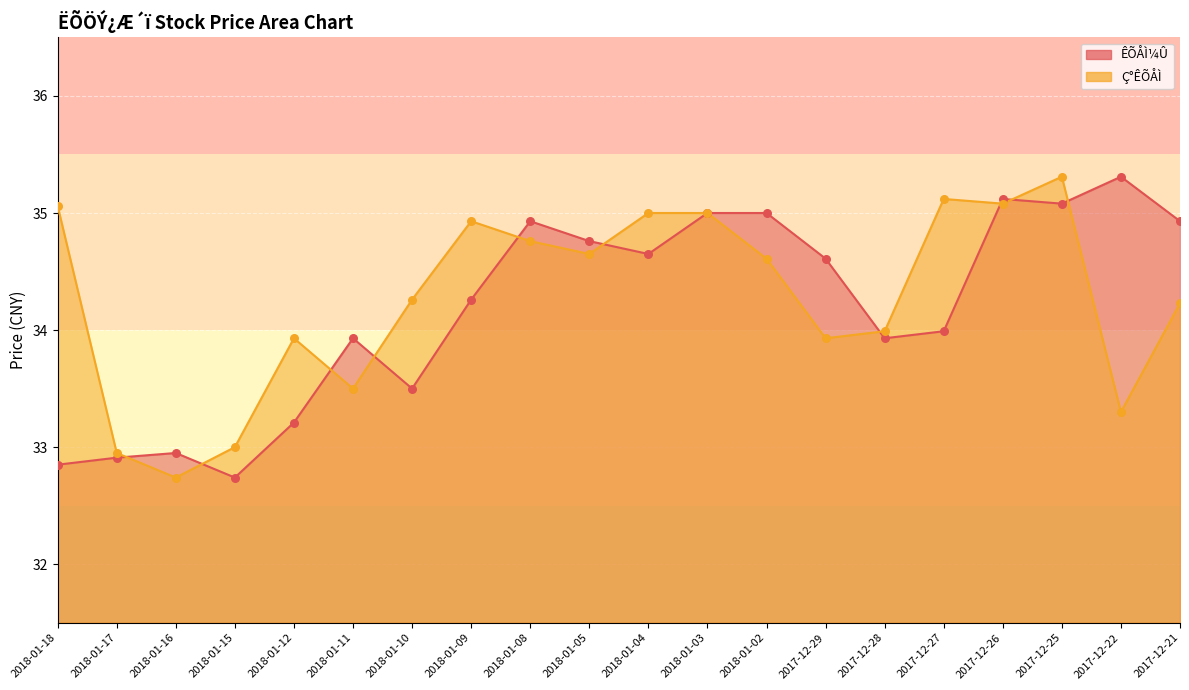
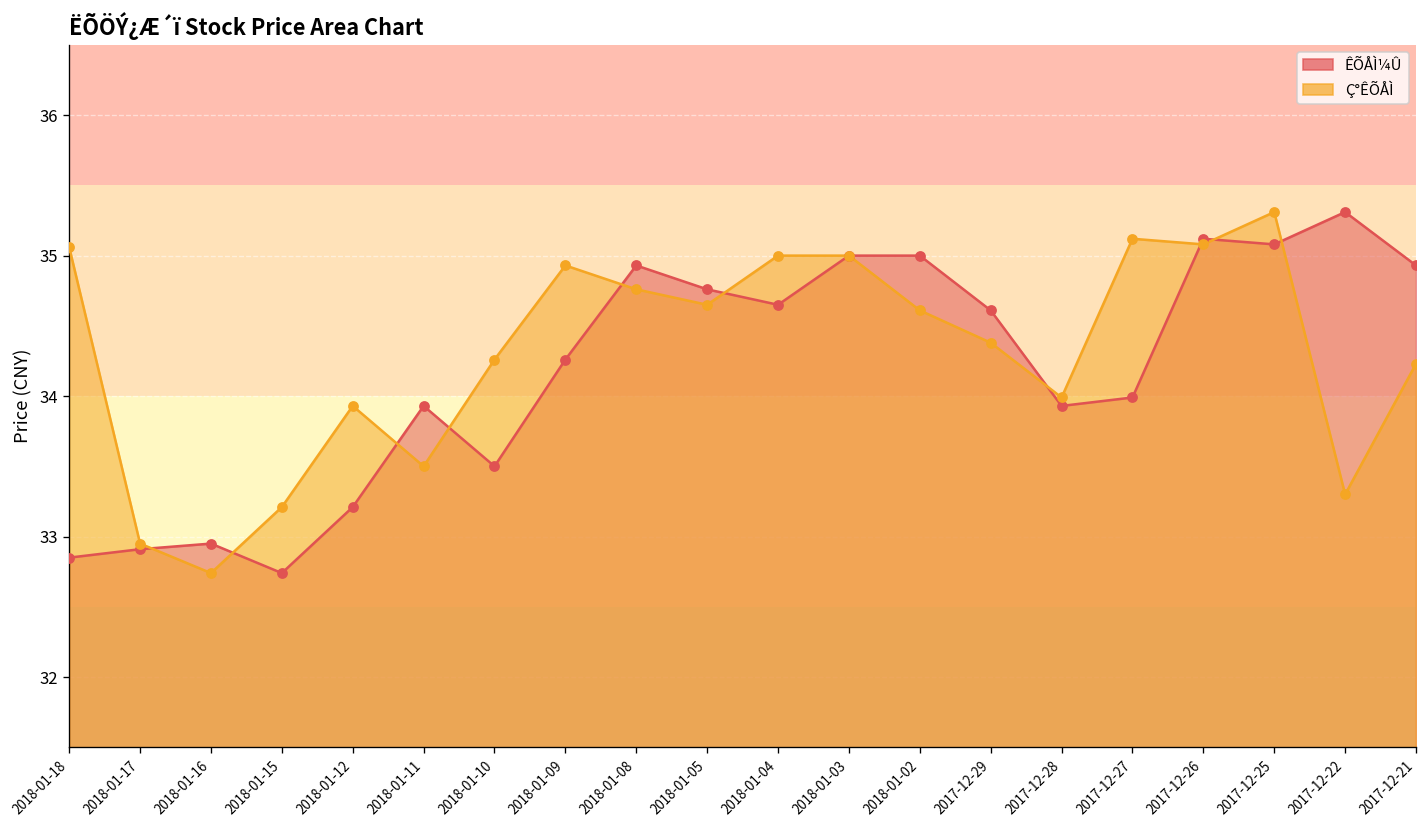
  {
    "ÊÕÅÌ¼Û": {
      "2018-01-18": 32.85,
      "2018-01-17": 32.91,
      "2018-01-16": 32.95,
      "2018-01-15": 32.74,
      "2018-01-12": 33.21,
      "2018-01-11": 33.93,
      "2018-01-10": 33.50,
      "2018-01-09": 34.26,
      "2018-01-08": 34.93,
      "2018-01-05": 34.76,
      "2018-01-04": 34.65,
      "2018-01-02": 35.00,
      "2017-12-29": 34.61,
      "2017-12-28": 33.93,
      "2017-12-27": 33.99,
      "2017-12-26": 35.12,
      "2017-12-25": 35.08,
      "2017-12-22": 35.31,
      "2017-12-21": 34.93
    },
    "Ç°ÊÕÅÌ": {
      "2018-01-18": 35.06,
      "2018-01-17": 32.95,
      "2018-01-16": 32.74,
-     "2018-01-15": 33.00,
+     "2018-01-15": 33.21,
      "2018-01-12": 33.93,
      "2018-01-11": 33.50,
      "2018-01-10": 34.26,
      "2018-01-09": 34.93,
      "2018-01-08": 34.76,
      "2018-01-05": 34.65,
      "2018-01-04": 35.00,
      "2018-01-02": 34.61,
-     "2017-12-29": 33.93,
+     "2017-12-29": 34.38,
      "2017-12-28": 33.99,
      "2017-12-27": 35.12,
      "2017-12-26": 35.08,
      "2017-12-25": 35.31,
      "2017-12-22": 33.30,
      "2017-12-21": 34.23
    }
  }
